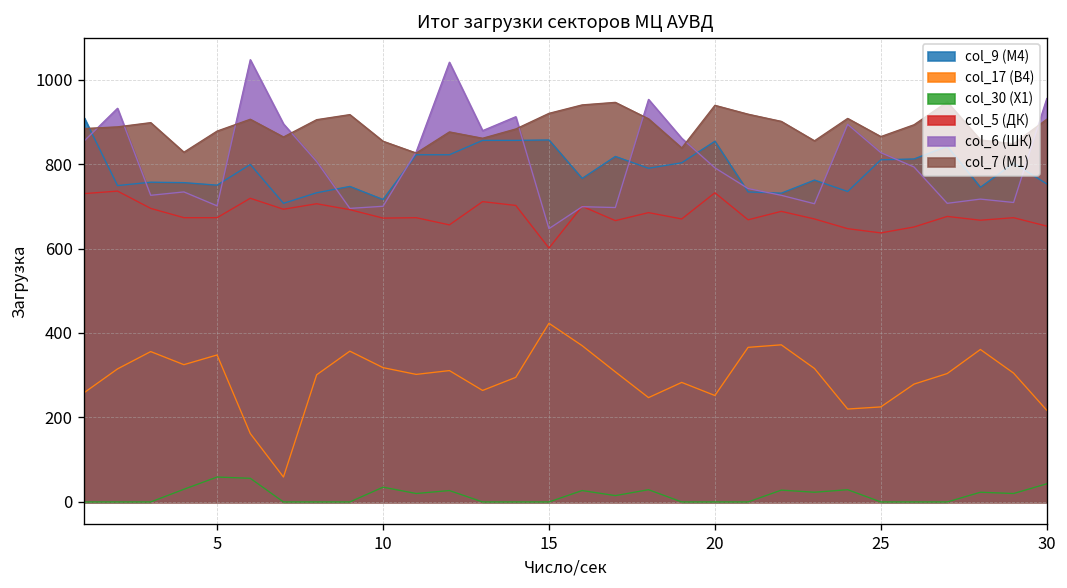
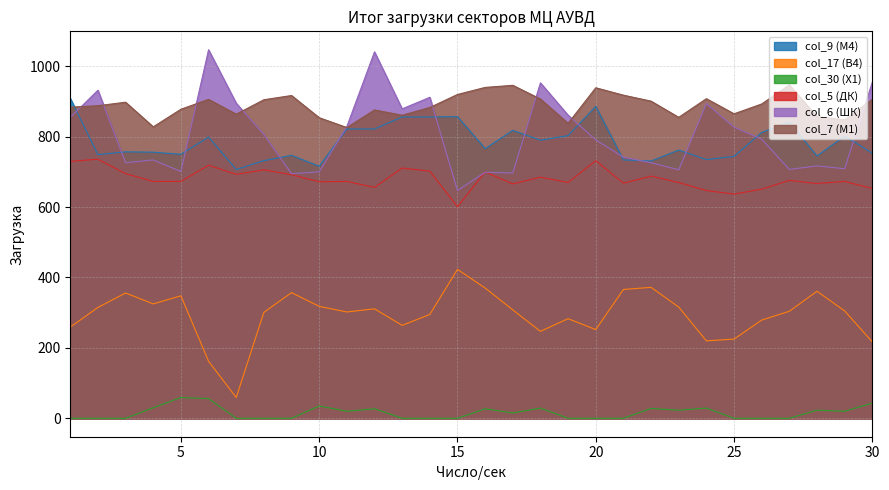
  {
    "col_9 (М4)": {
      "5": 750,
      "10": 720,
      "15": 860,
-     "20": 850,
-     "25": 810,
+     "20": 890,
+     "25": 740,
      "30": 750
    },
    "col_17 (В4)": {
      "5": 350,
      "10": 320,
      "15": 420,
      "20": 250,
      "25": 230,
      "30": 220
    },
    "col_30 (Х1)": {
      "5": 60,
      "10": 40,
      "15": 0,
      "20": 0,
      "25": 0,
      "30": 40
    },
    "col_5 (ДК)": {
      "5": 670,
      "10": 670,
      "15": 600,
      "20": 730,
      "25": 640,
      "30": 650
    },
    "col_6 (ШК)": {
      "5": 700,
      "10": 700,
      "15": 650,
      "20": 790,
      "25": 830,
      "30": 960
    },
    "col_7 (М1)": {
      "5": 880,
      "10": 850,
      "15": 920,
      "20": 940,
      "25": 870,
      "30": 910
    }
  }
